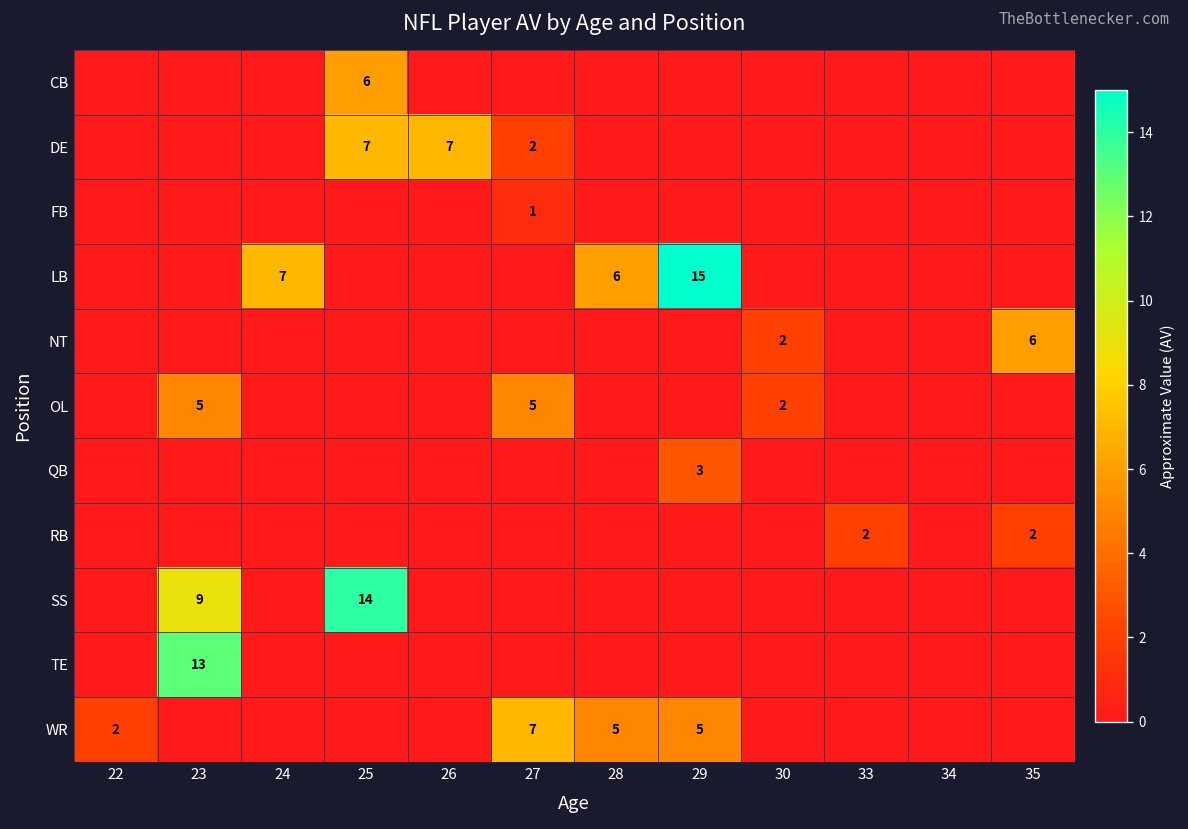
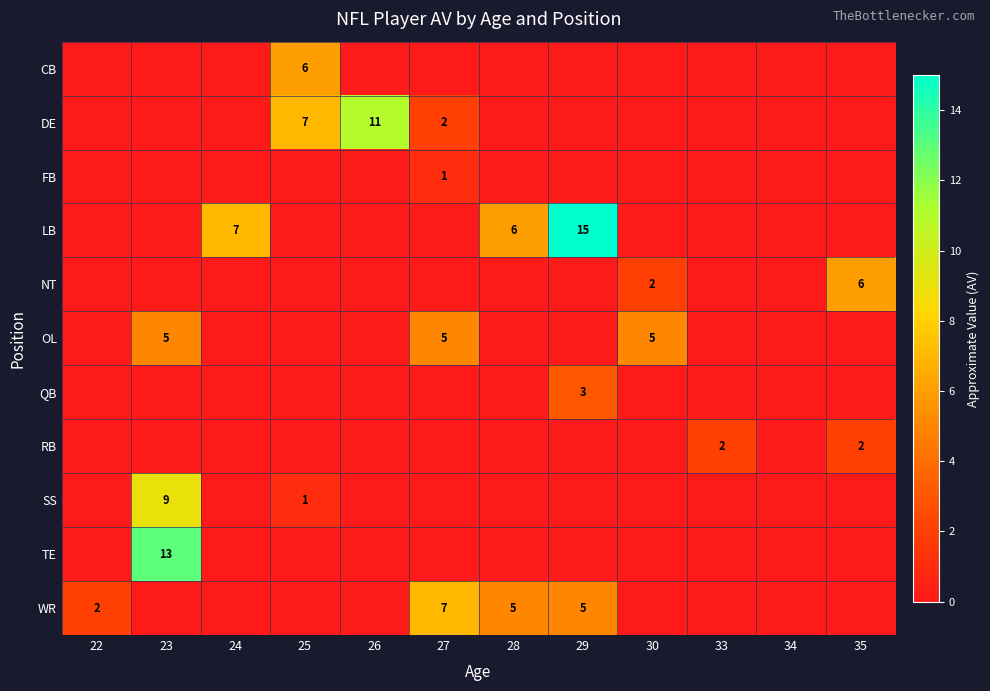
  {
    "CB": {
      "25": 6
    },
    "DE": {
      "25": 7,
-     "26": 7,
+     "26": 11,
      "27": 2
    },
    "FB": {
      "27": 1
    },
    "LB": {
      "24": 7,
      "28": 6,
      "29": 15
    },
    "NT": {
      "30": 2,
      "35": 6
    },
    "OL": {
      "23": 5,
      "27": 5,
-     "30": 2
+     "30": 5
    },
    "QB": {
      "29": 3
    },
    "RB": {
      "33": 2,
      "35": 2
    },
    "SS": {
      "23": 9,
-     "25": 14
+     "25": 1
    },
    "TE": {
      "23": 13
    },
    "WR": {
      "22": 2,
      "27": 7,
      "28": 5,
      "29": 5
    }
  }
